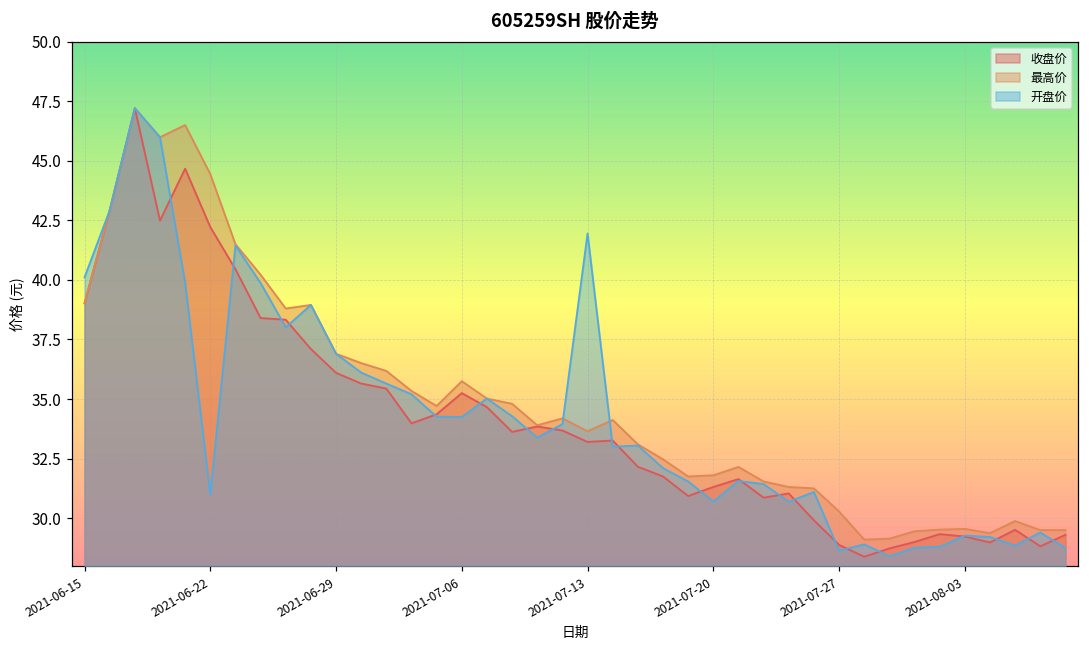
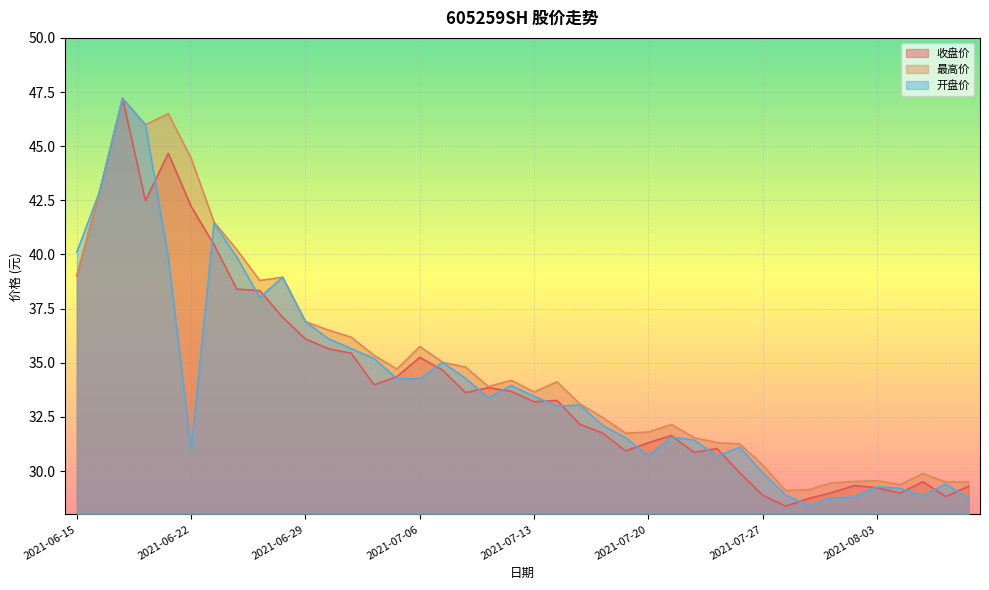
  {
    "开盘价": {
      "2021-06-15": 40.1,
      "2021-06-22": 31.0,
      "2021-07-06": 34.3,
-     "2021-07-13": 42.0,
+     "2021-07-13": 33.5,
      "2021-07-20": 30.7,
-     "2021-07-27": 28.6
+     "2021-07-27": 29.9
    }
  }
